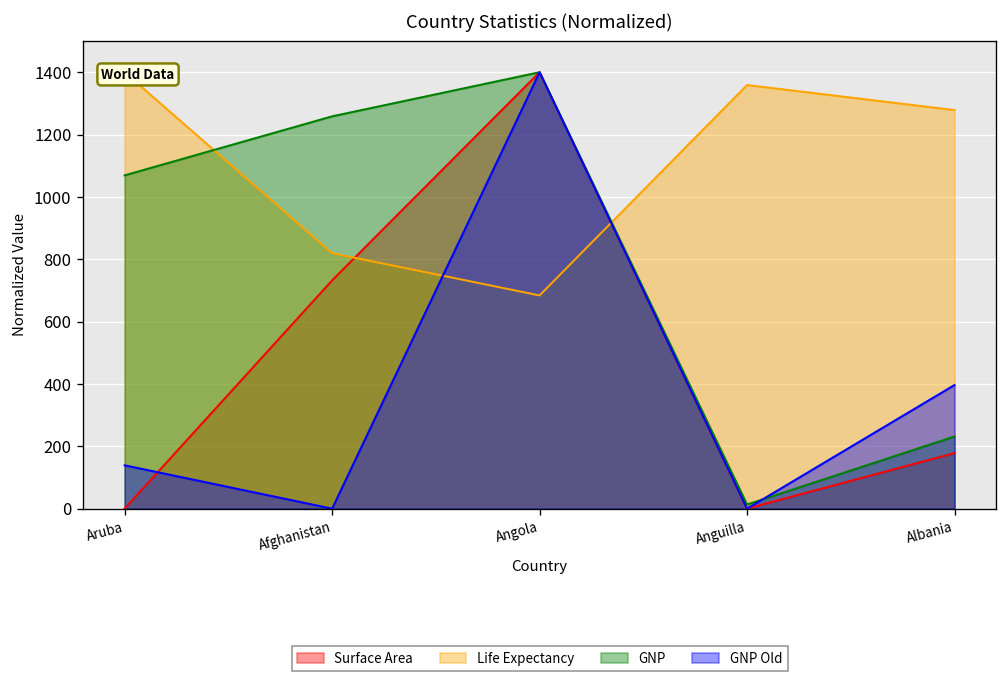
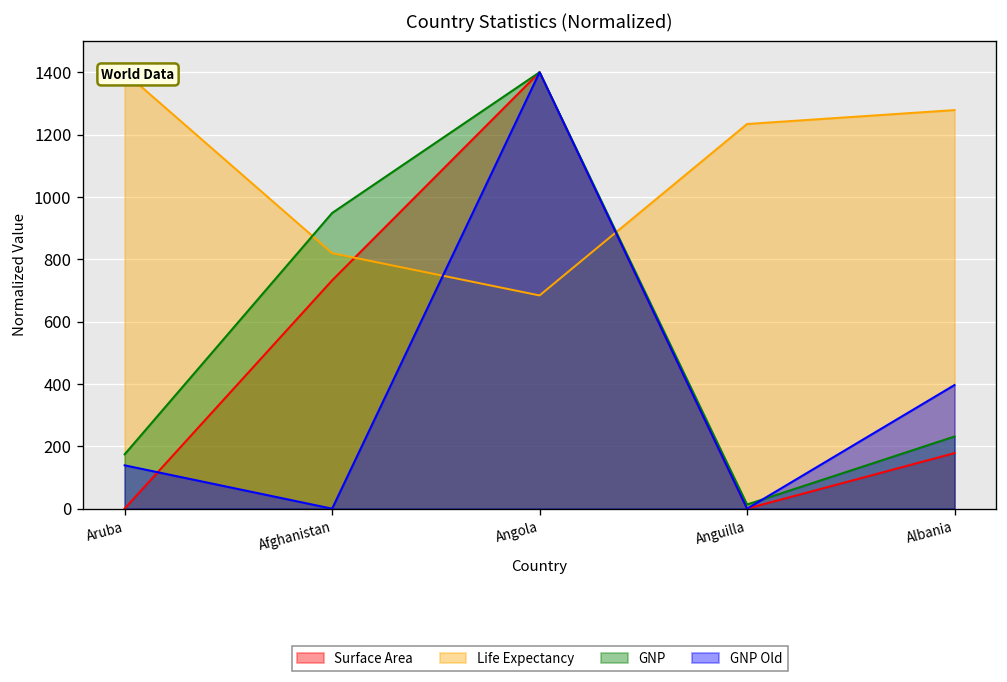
  {
    "Surface Area": {
      "Aruba": 0,
      "Afghanistan": 730,
      "Albania": 180
    },
    "Life Expectancy": {
      "Afghanistan": 820,
      "Angola": 680,
-     "Anguilla": 1360,
+     "Anguilla": 1230,
      "Albania": 1280
    },
    "GNP": {
-     "Aruba": 1070,
-     "Afghanistan": 1260,
+     "Aruba": 170,
+     "Afghanistan": 950,
      "Anguilla": 10,
      "Albania": 230
    },
    "GNP Old": {
      "Aruba": 140,
      "Afghanistan": 0,
      "Albania": 400
    }
  }
